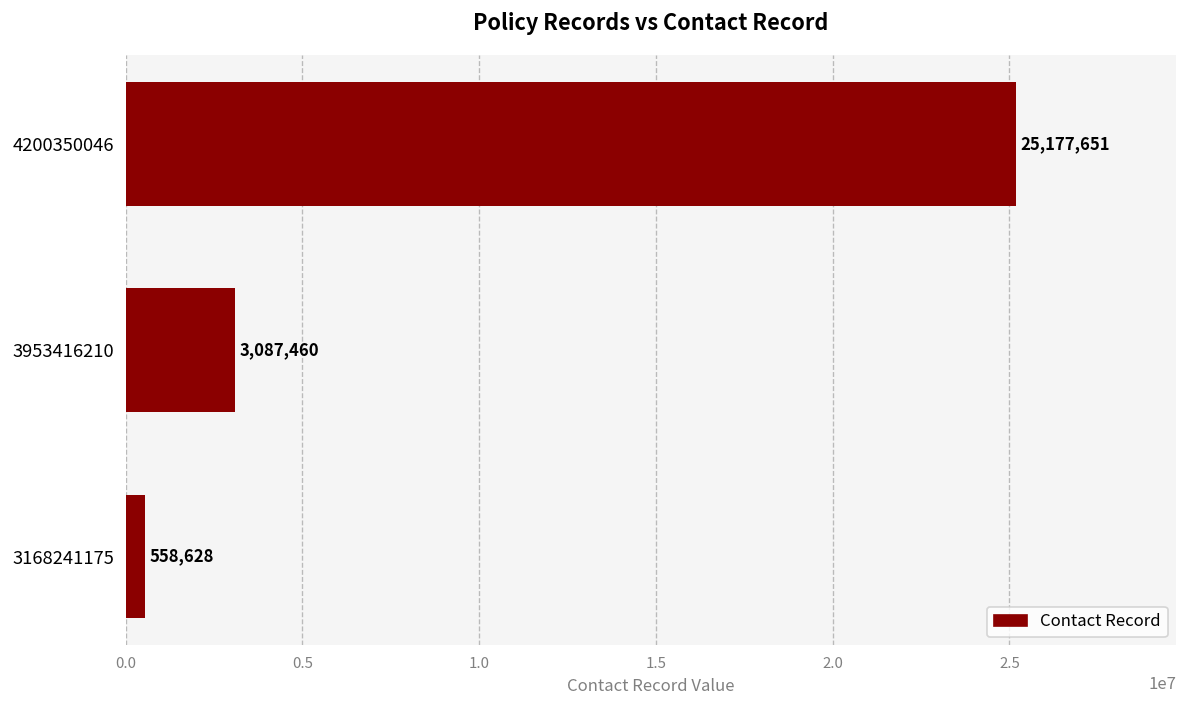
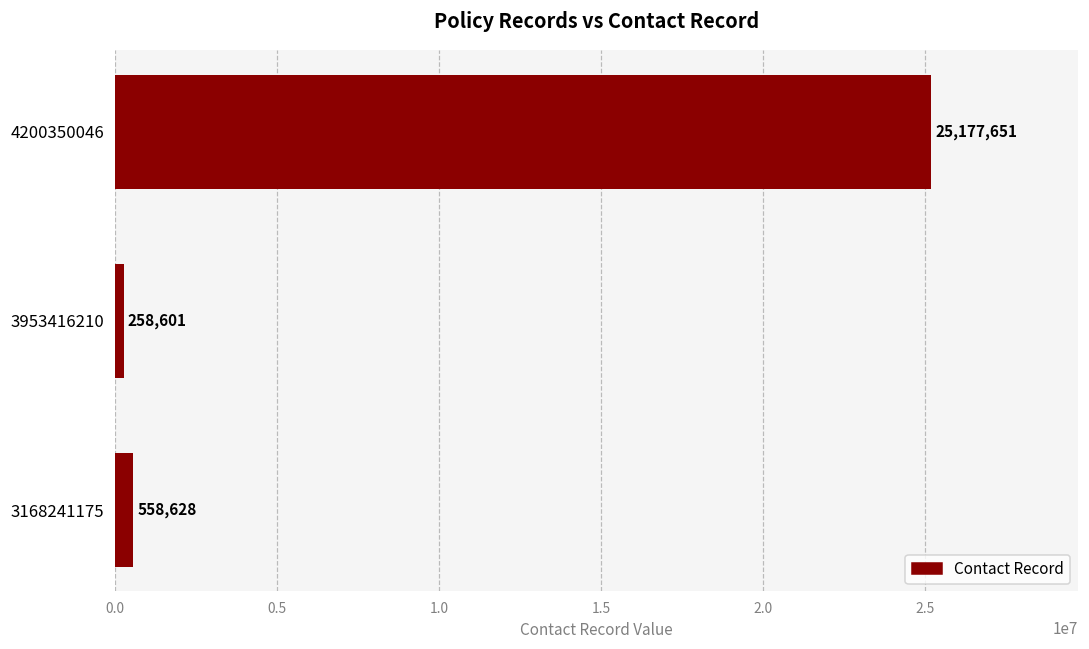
  {
    "4200350046": "25,177,651",
-   "3953416210": "3,087,460",
+   "3953416210": "258,601",
    "3168241175": "558,628"
  }
